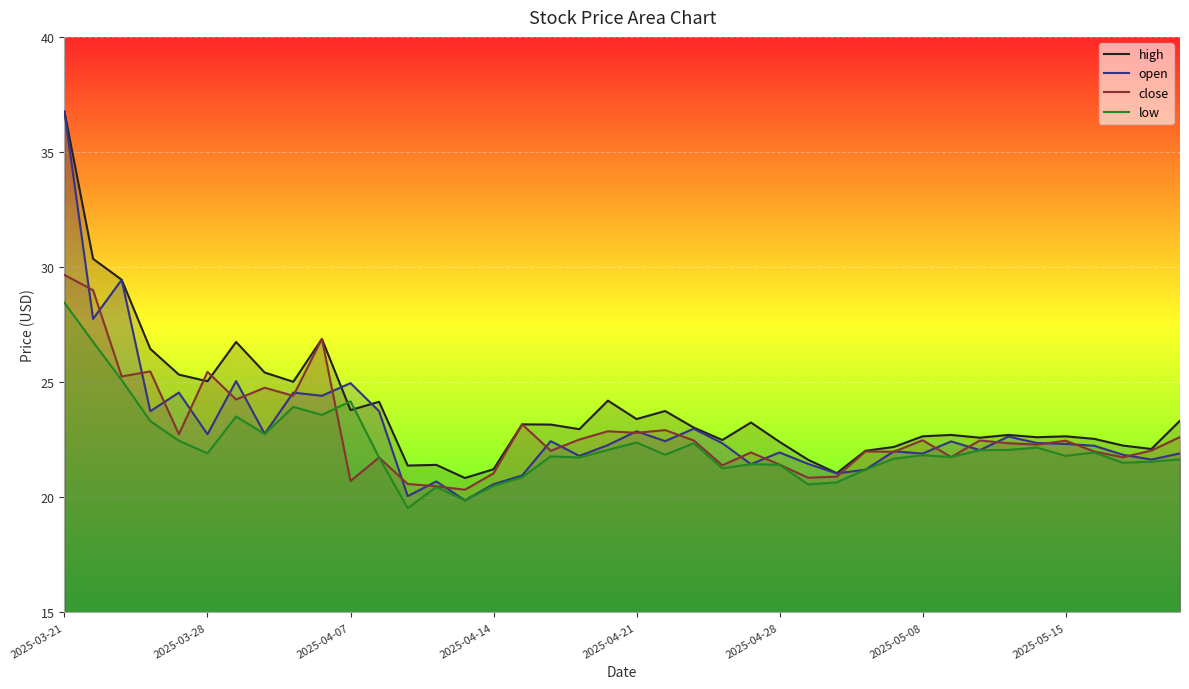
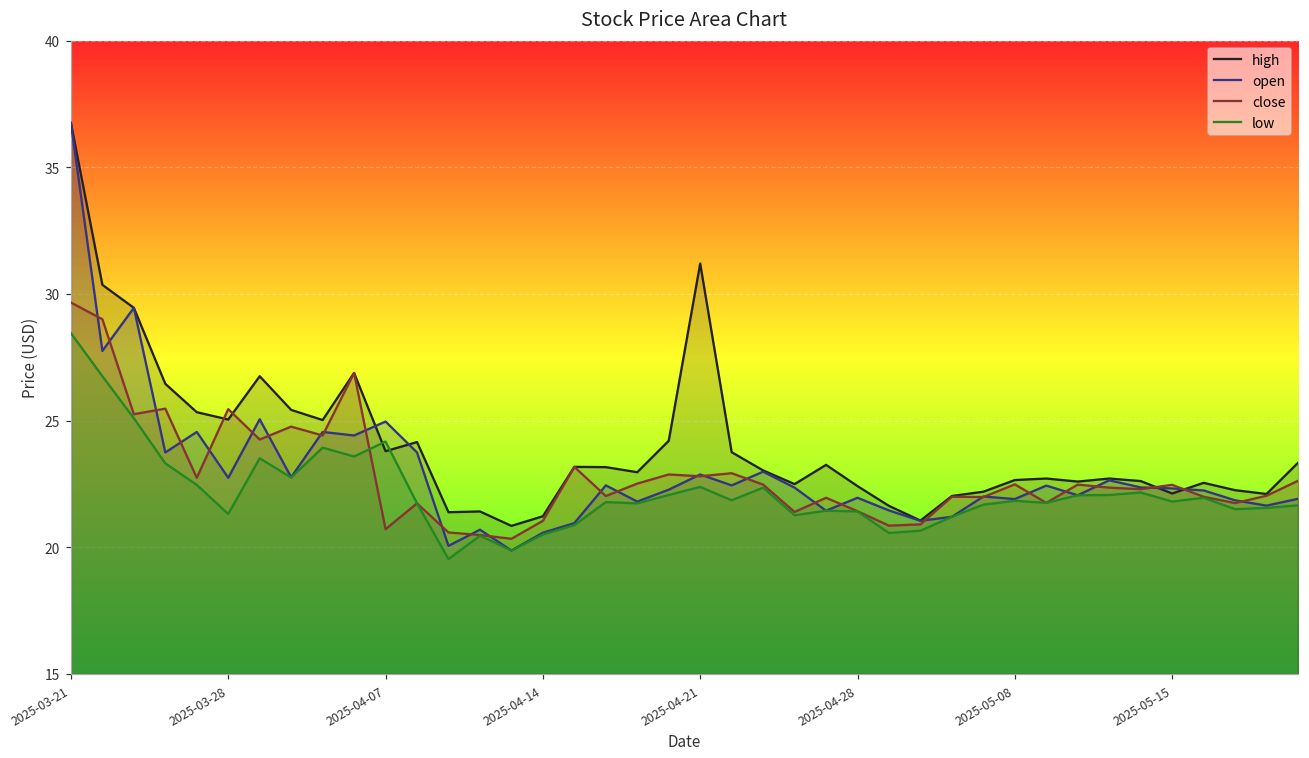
  {
    "high": {
      "2025-03-28": 25.0,
      "2025-04-07": 23.8,
      "2025-04-14": 21.2,
-     "2025-04-21": 23.4,
+     "2025-04-21": 31.2,
      "2025-04-28": 22.4,
      "2025-05-08": 22.7,
-     "2025-05-15": 22.7
+     "2025-05-15": 22.1
    },
    "open": {
      "2025-03-28": 22.7,
      "2025-04-07": 25.0,
      "2025-04-28": 22.0,
      "2025-05-15": 22.3
    },
    "close": {
      "2025-03-21": 29.7,
      "2025-03-28": 25.5,
      "2025-04-07": 20.7,
      "2025-04-14": 21.0,
      "2025-05-08": 22.5,
      "2025-05-15": 22.5
    },
    "low": {
      "2025-03-21": 28.5,
-     "2025-03-28": 21.9,
+     "2025-03-28": 21.3,
      "2025-04-07": 24.2,
      "2025-04-21": 22.4,
      "2025-05-15": 21.8
    }
  }
